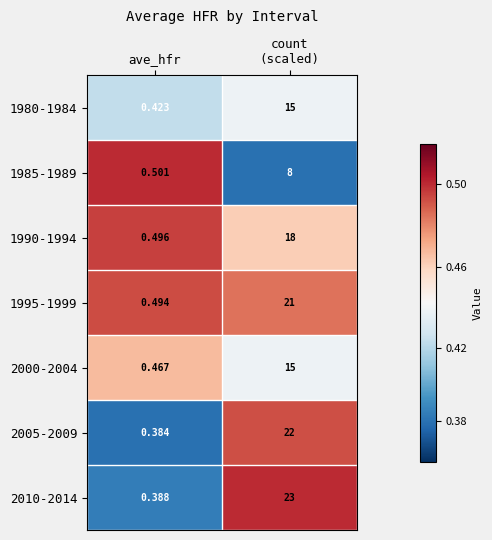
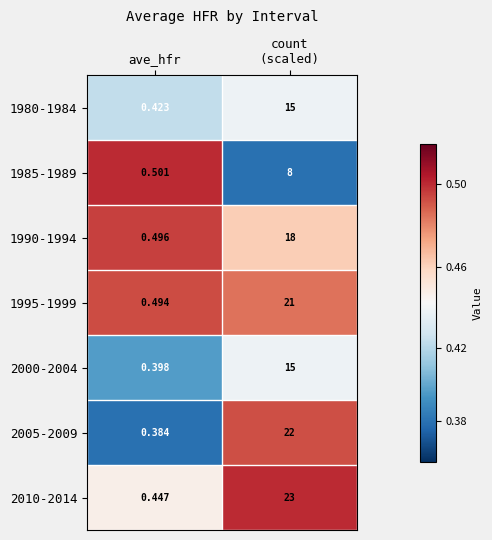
  {
    "1980-1984": {
      "ave_hfr": 0.423,
      "count (scaled)": 15
    },
    "1985-1989": {
      "ave_hfr": 0.501,
      "count (scaled)": 8
    },
    "1990-1994": {
      "ave_hfr": 0.496,
      "count (scaled)": 18
    },
    "1995-1999": {
      "ave_hfr": 0.494,
      "count (scaled)": 21
    },
    "2000-2004": {
-     "ave_hfr": 0.467,
+     "ave_hfr": 0.398,
      "count (scaled)": 15
    },
    "2005-2009": {
      "ave_hfr": 0.384,
      "count (scaled)": 22
    },
    "2010-2014": {
-     "ave_hfr": 0.388,
+     "ave_hfr": 0.447,
      "count (scaled)": 23
    }
  }
